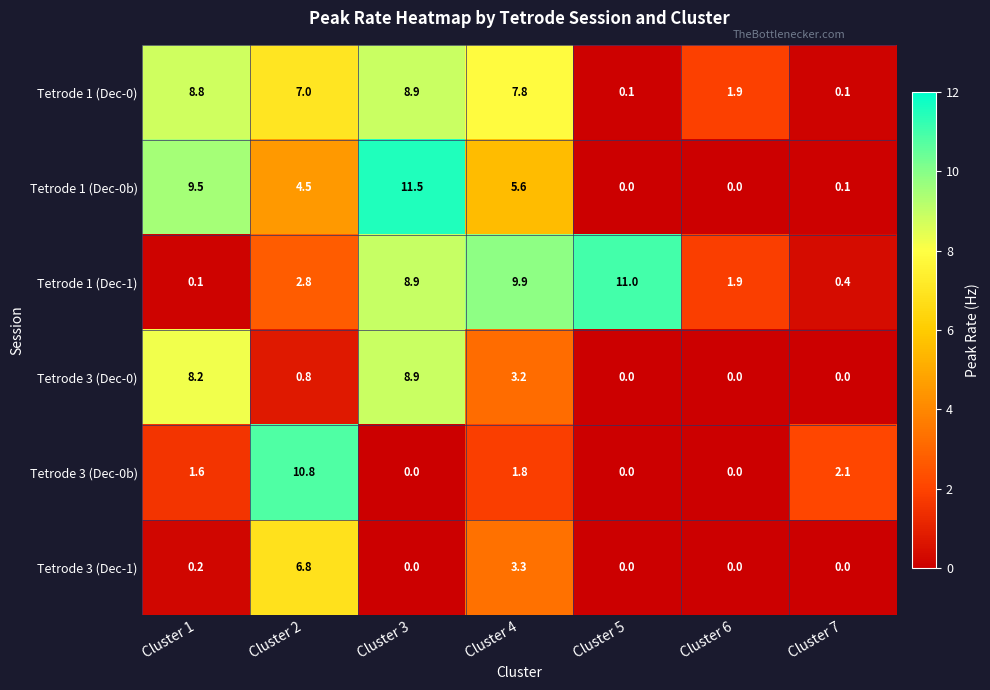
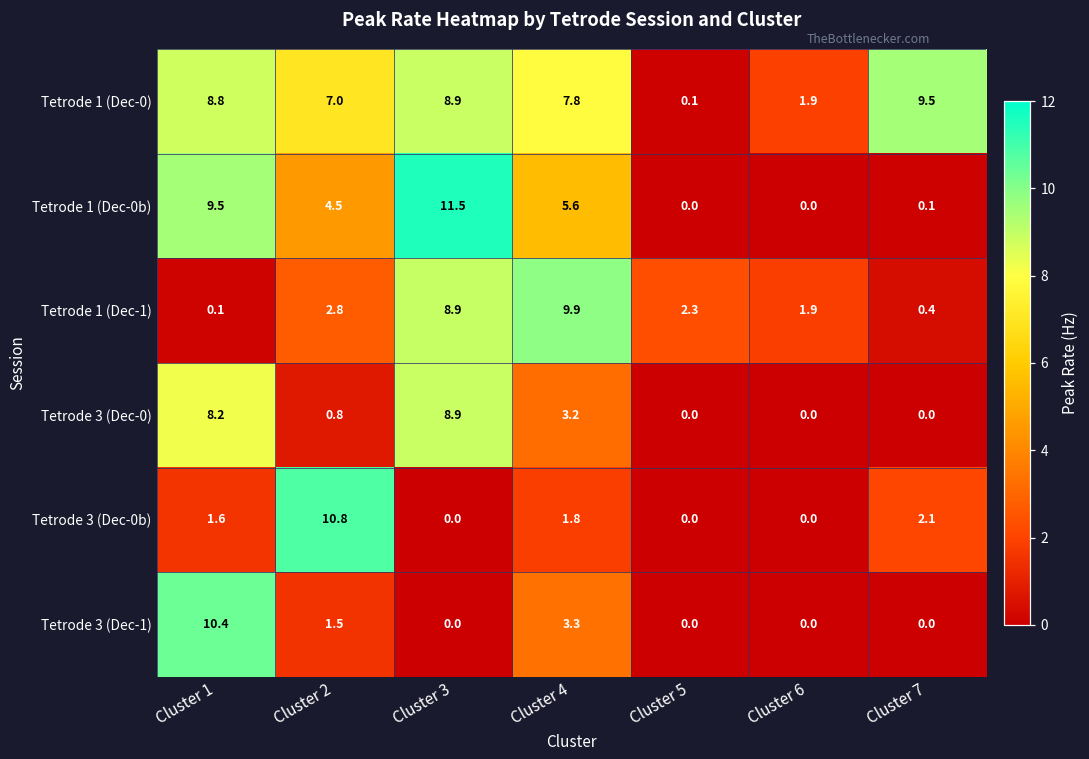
  {
    "Tetrode 1 (Dec-0)": {
      "Cluster 1": 8.8,
      "Cluster 2": 7.0,
      "Cluster 3": 8.9,
      "Cluster 4": 7.8,
      "Cluster 5": 0.1,
      "Cluster 6": 1.9,
-     "Cluster 7": 0.1
+     "Cluster 7": 9.5
    },
    "Tetrode 1 (Dec-0b)": {
      "Cluster 1": 9.5,
      "Cluster 2": 4.5,
      "Cluster 3": 11.5,
      "Cluster 4": 5.6,
      "Cluster 5": 0.0,
      "Cluster 6": 0.0,
      "Cluster 7": 0.1
    },
    "Tetrode 1 (Dec-1)": {
      "Cluster 1": 0.1,
      "Cluster 2": 2.8,
      "Cluster 3": 8.9,
      "Cluster 4": 9.9,
-     "Cluster 5": 11.0,
+     "Cluster 5": 2.3,
      "Cluster 6": 1.9,
      "Cluster 7": 0.4
    },
    "Tetrode 3 (Dec-0)": {
      "Cluster 1": 8.2,
      "Cluster 2": 0.8,
      "Cluster 3": 8.9,
      "Cluster 4": 3.2,
      "Cluster 5": 0.0,
      "Cluster 6": 0.0,
      "Cluster 7": 0.0
    },
    "Tetrode 3 (Dec-0b)": {
      "Cluster 1": 1.6,
      "Cluster 2": 10.8,
      "Cluster 3": 0.0,
      "Cluster 4": 1.8,
      "Cluster 5": 0.0,
      "Cluster 6": 0.0,
      "Cluster 7": 2.1
    },
    "Tetrode 3 (Dec-1)": {
-     "Cluster 1": 0.2,
-     "Cluster 2": 6.8,
+     "Cluster 1": 10.4,
+     "Cluster 2": 1.5,
      "Cluster 3": 0.0,
      "Cluster 4": 3.3,
      "Cluster 5": 0.0,
      "Cluster 6": 0.0,
      "Cluster 7": 0.0
    }
  }
